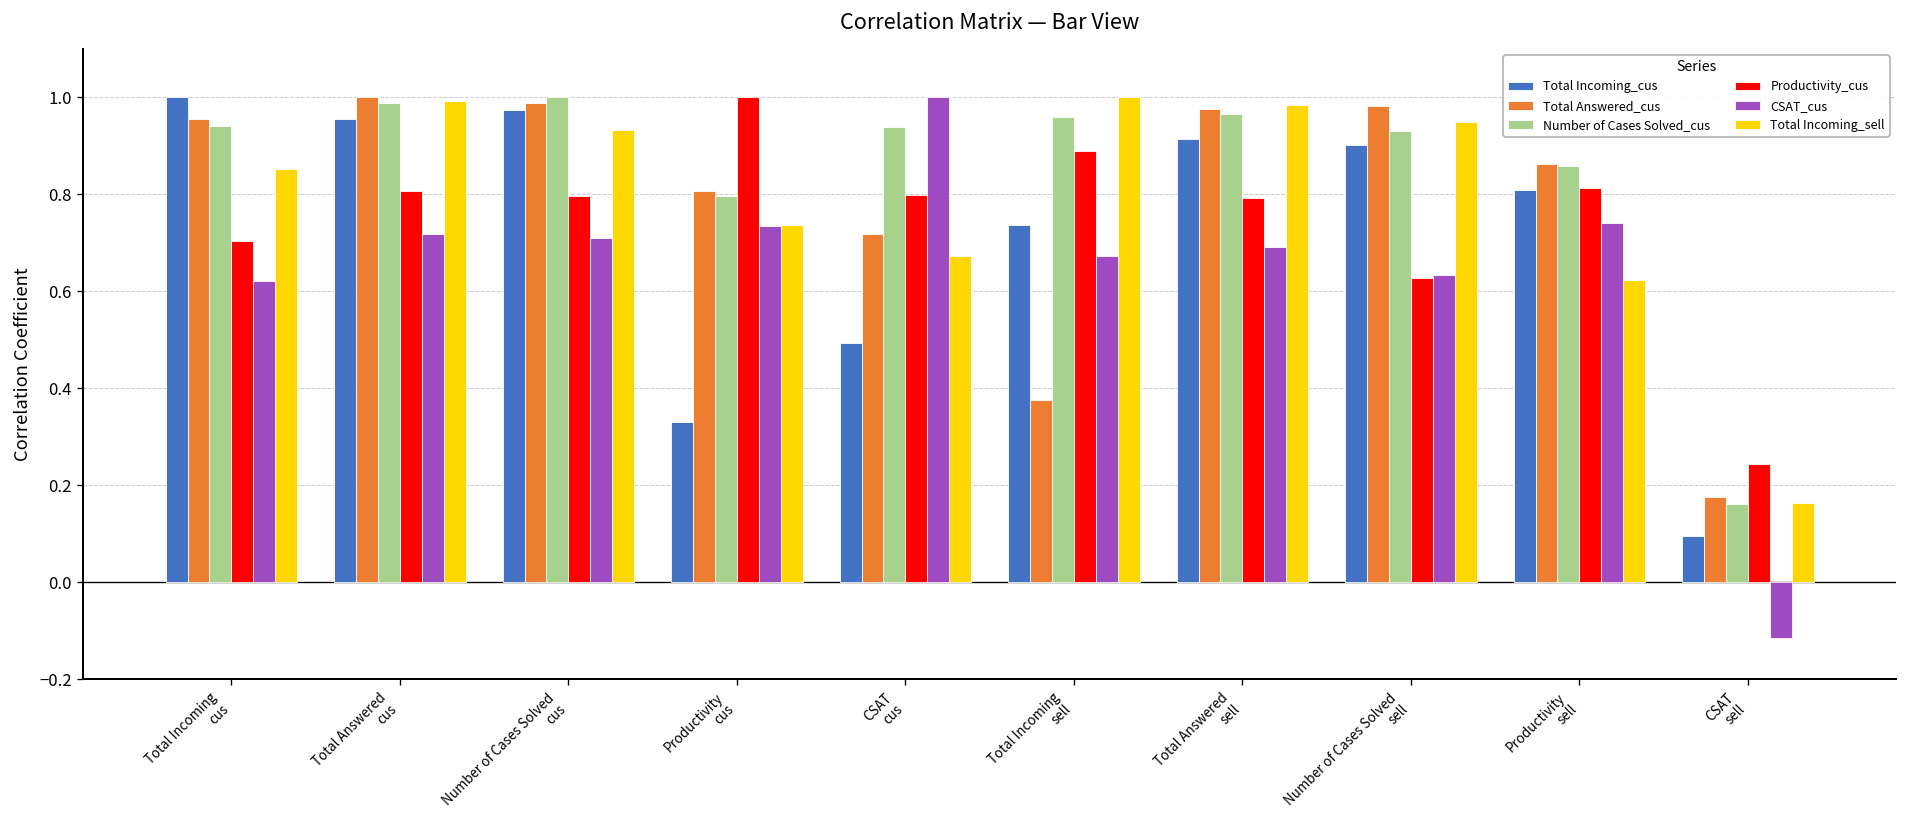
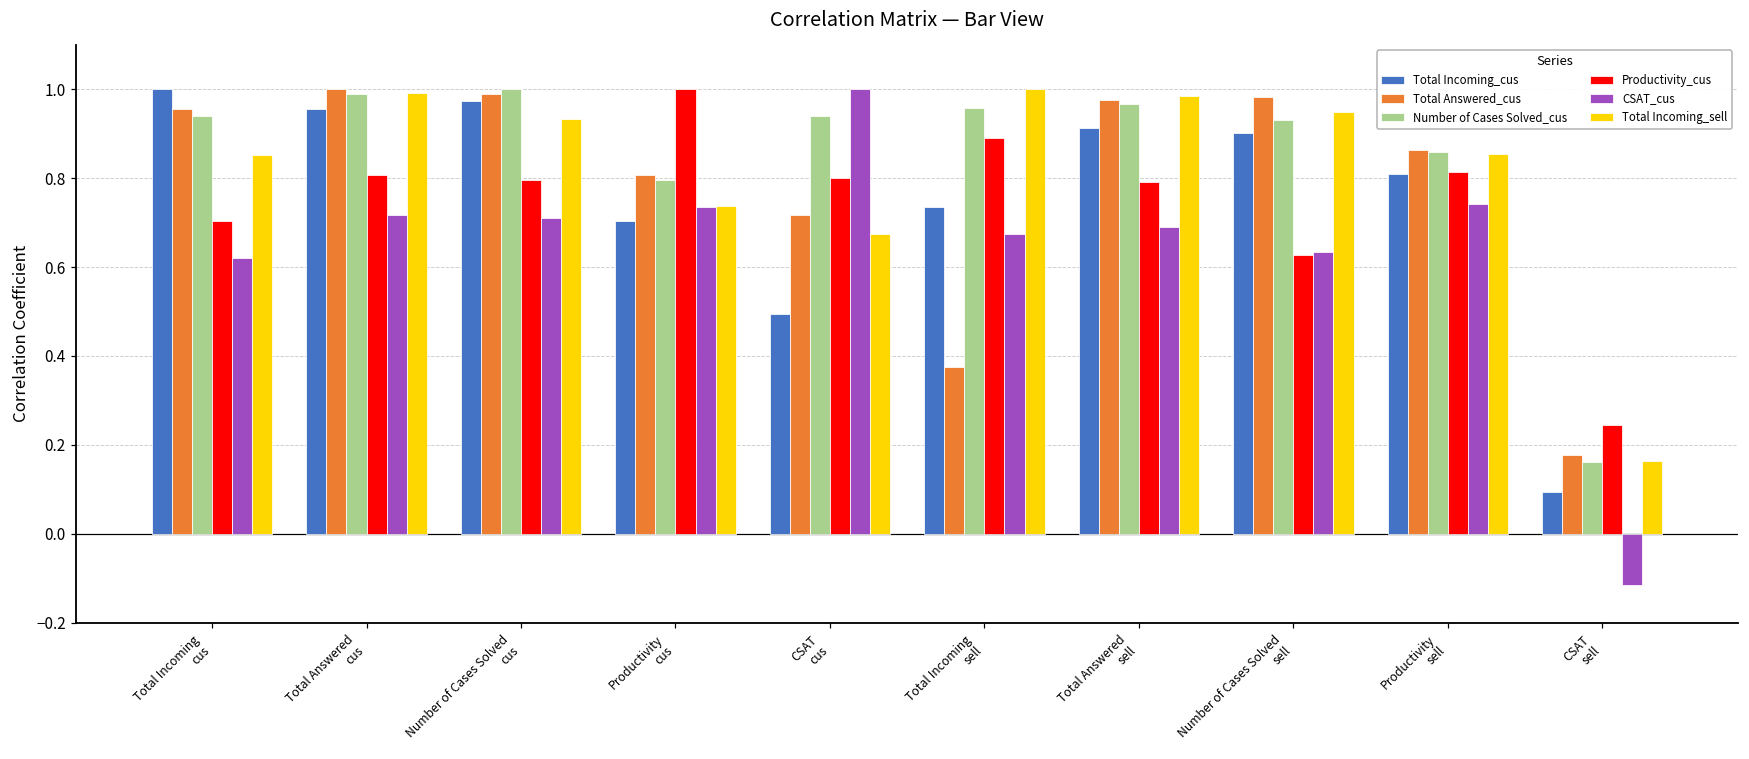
  {
    "Total Incoming_cus": {
      "Total Incoming cus": 1.00,
      "Total Answered cus": 0.95,
      "Number of Cases Solved cus": 0.97,
-     "Productivity cus": 0.33,
+     "Productivity cus": 0.70,
      "CSAT cus": 0.49,
      "Total Incoming sell": 0.74,
      "Total Answered sell": 0.91,
      "Number of Cases Solved sell": 0.90,
      "Productivity sell": 0.81,
      "CSAT sell": 0.10
    },
    "Total Answered_cus": {
      "Total Incoming cus": 0.95,
      "Total Answered cus": 1.00,
      "Number of Cases Solved cus": 0.99,
      "Productivity cus": 0.81,
      "CSAT cus": 0.72,
      "Total Incoming sell": 0.38,
      "Total Answered sell": 0.98,
      "Number of Cases Solved sell": 0.98,
      "Productivity sell": 0.86,
      "CSAT sell": 0.18
    },
    "Number of Cases Solved_cus": {
      "Total Incoming cus": 0.94,
      "Total Answered cus": 0.99,
      "Number of Cases Solved cus": 1.00,
      "Productivity cus": 0.80,
      "CSAT cus": 0.94,
      "Total Incoming sell": 0.96,
      "Total Answered sell": 0.97,
      "Number of Cases Solved sell": 0.93,
      "Productivity sell": 0.86,
      "CSAT sell": 0.16
    },
    "Productivity_cus": {
      "Total Incoming cus": 0.70,
      "Total Answered cus": 0.81,
      "Number of Cases Solved cus": 0.80,
      "Productivity cus": 1.00,
      "CSAT cus": 0.80,
      "Total Incoming sell": 0.89,
      "Total Answered sell": 0.79,
      "Number of Cases Solved sell": 0.63,
      "Productivity sell": 0.81,
      "CSAT sell": 0.24
    },
    "CSAT_cus": {
      "Total Incoming cus": 0.62,
      "Total Answered cus": 0.72,
      "Number of Cases Solved cus": 0.71,
      "Productivity cus": 0.74,
      "CSAT cus": 1.00,
      "Total Incoming sell": 0.67,
      "Total Answered sell": 0.69,
      "Number of Cases Solved sell": 0.63,
      "Productivity sell": 0.74,
      "CSAT sell": -0.11
    },
    "Total Incoming_sell": {
      "Total Incoming cus": 0.85,
      "Total Answered cus": 0.99,
      "Number of Cases Solved cus": 0.93,
      "Productivity cus": 0.74,
      "CSAT cus": 0.67,
      "Total Incoming sell": 1.00,
      "Total Answered sell": 0.99,
      "Number of Cases Solved sell": 0.95,
-     "Productivity sell": 0.62,
+     "Productivity sell": 0.86,
      "CSAT sell": 0.16
    }
  }
